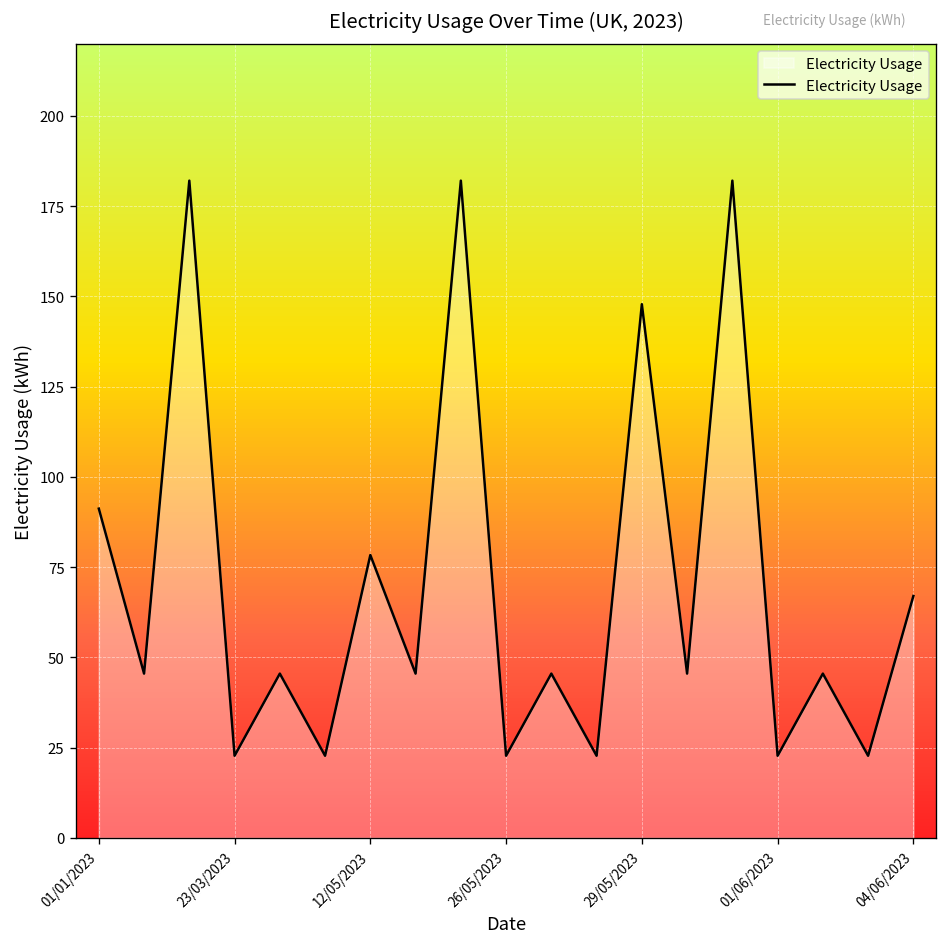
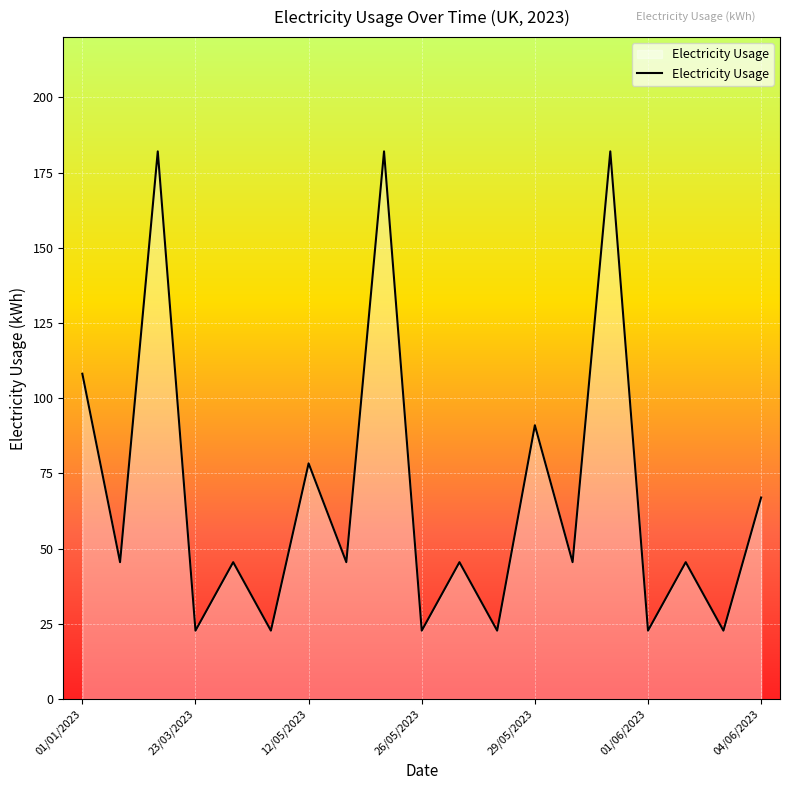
  {
-   "01/01/2023": 91,
+   "01/01/2023": 108,
    "23/03/2023": 23,
    "12/05/2023": 78,
    "26/05/2023": 23,
-   "29/05/2023": 148,
+   "29/05/2023": 91,
    "01/06/2023": 23,
    "04/06/2023": 67
  }
